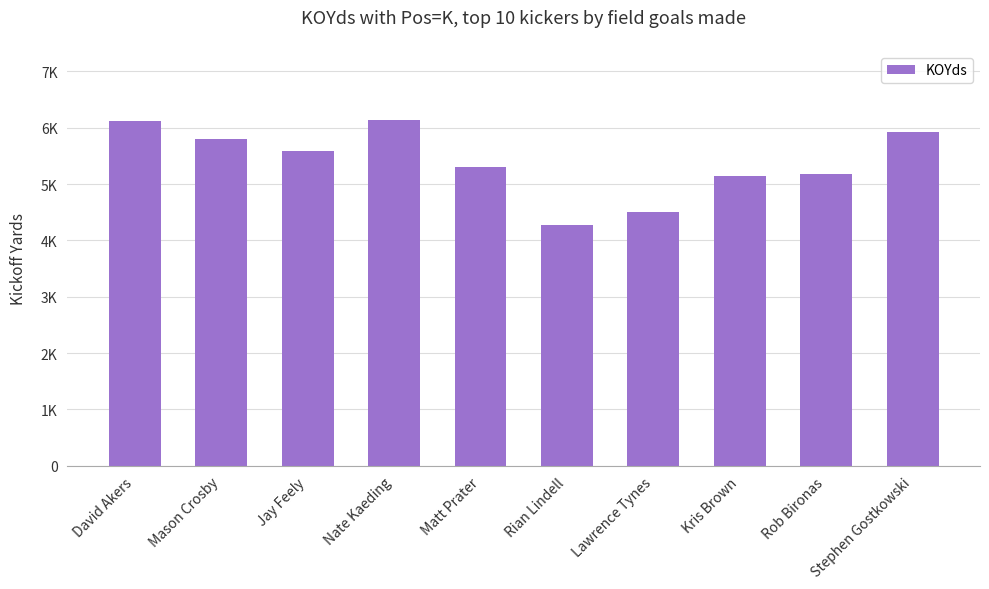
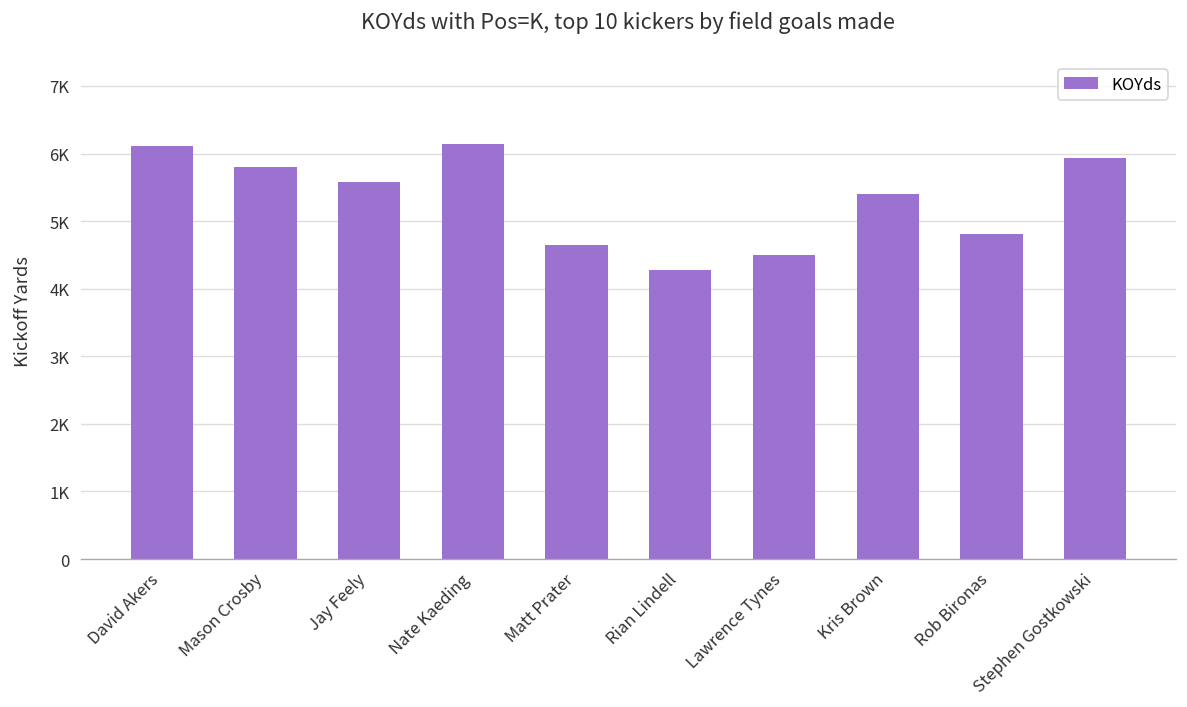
  {
    "David Akers": 6100,
    "Mason Crosby": 5800,
    "Jay Feely": 5600,
    "Nate Kaeding": 6100,
-   "Matt Prater": 5300,
+   "Matt Prater": 4600,
    "Rian Lindell": 4300,
    "Lawrence Tynes": 4500,
-   "Kris Brown": 5100,
-   "Rob Bironas": 5200,
+   "Kris Brown": 5400,
+   "Rob Bironas": 4800,
    "Stephen Gostkowski": 5900
  }
